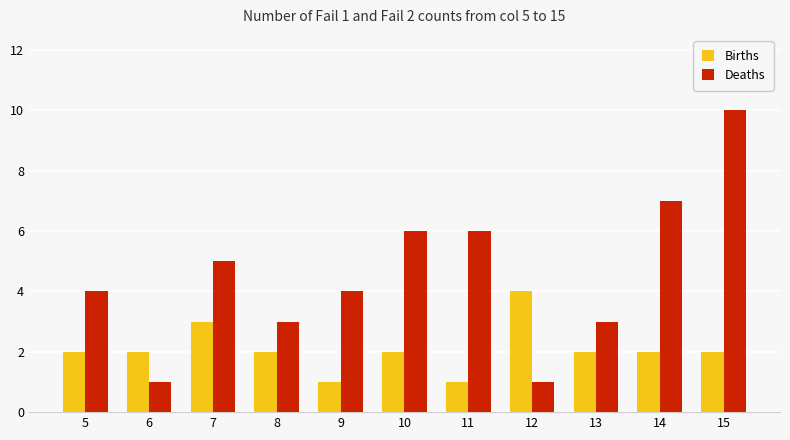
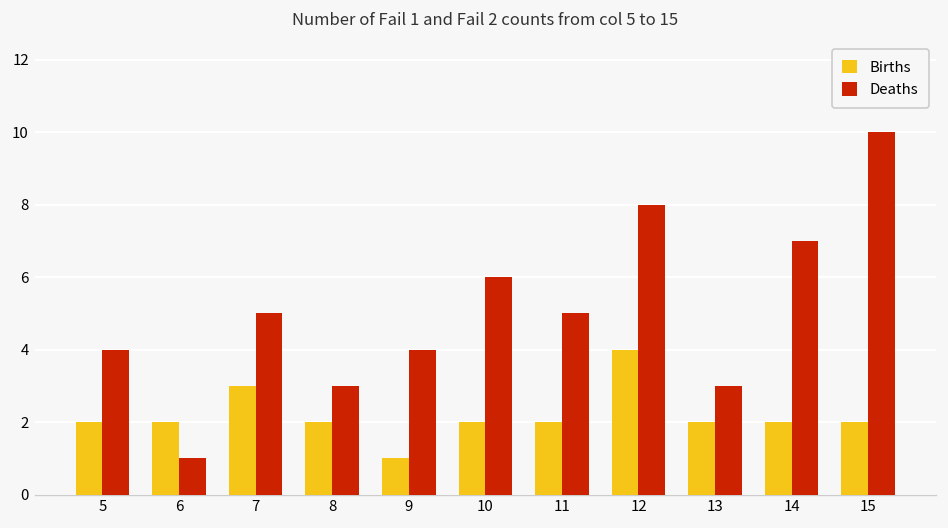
  {
    "Births": {
      "5": 2,
      "6": 2,
      "7": 3,
      "8": 2,
      "9": 1,
      "10": 2,
-     "11": 1,
+     "11": 2,
      "12": 4,
      "13": 2,
      "14": 2,
      "15": 2
    },
    "Deaths": {
      "5": 4,
      "6": 1,
      "7": 5,
      "8": 3,
      "9": 4,
      "10": 6,
-     "11": 6,
-     "12": 1,
+     "11": 5,
+     "12": 8,
      "13": 3,
      "14": 7,
      "15": 10
    }
  }
